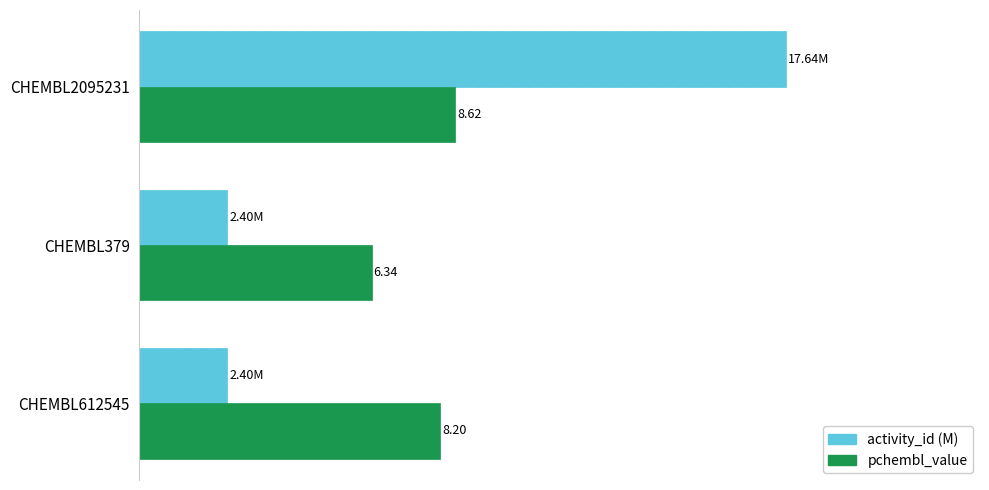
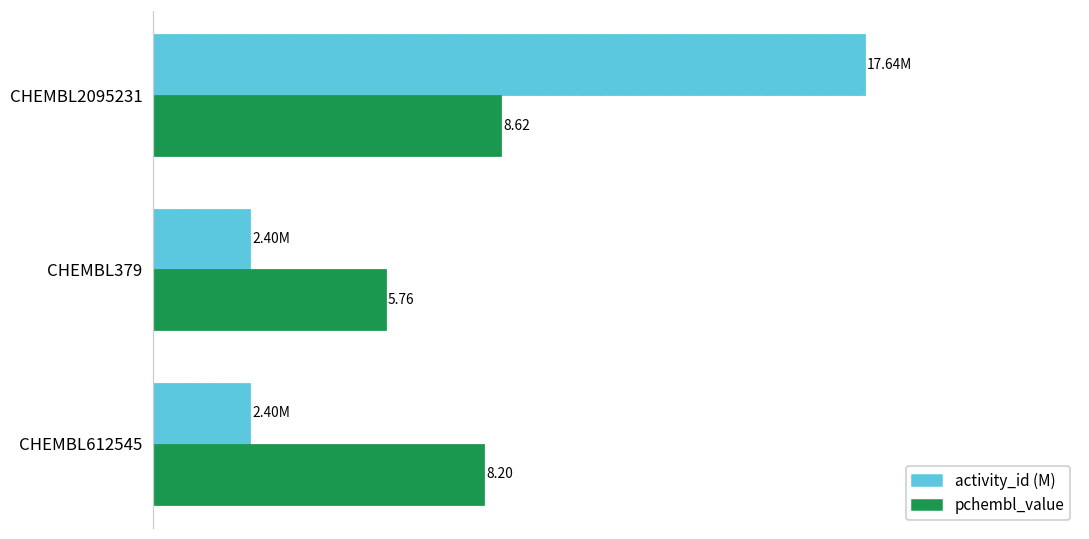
  {
    "activity_id (M)": {
      "CHEMBL2095231": "17.64M",
      "CHEMBL379": "2.40M",
      "CHEMBL612545": "2.40M"
    },
    "pchembl_value": {
      "CHEMBL2095231": "8.62",
-     "CHEMBL379": "6.34",
+     "CHEMBL379": "5.76",
      "CHEMBL612545": "8.20"
    }
  }
